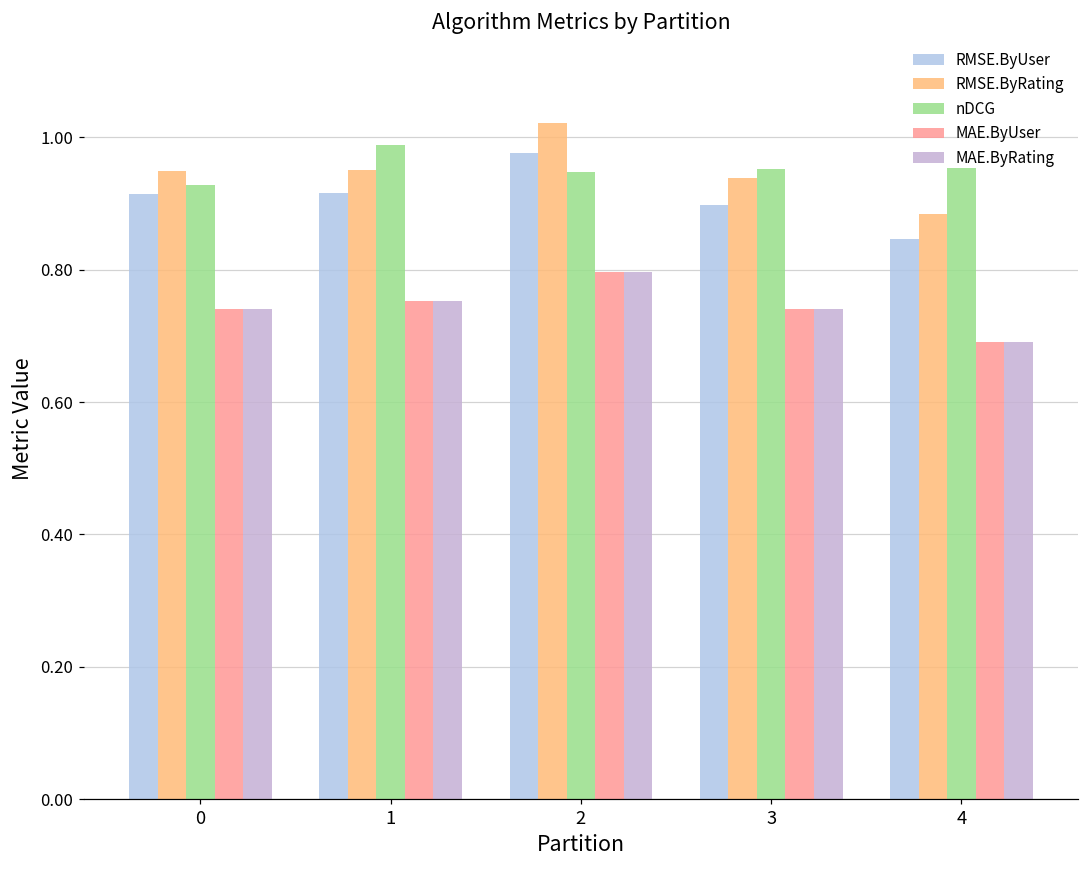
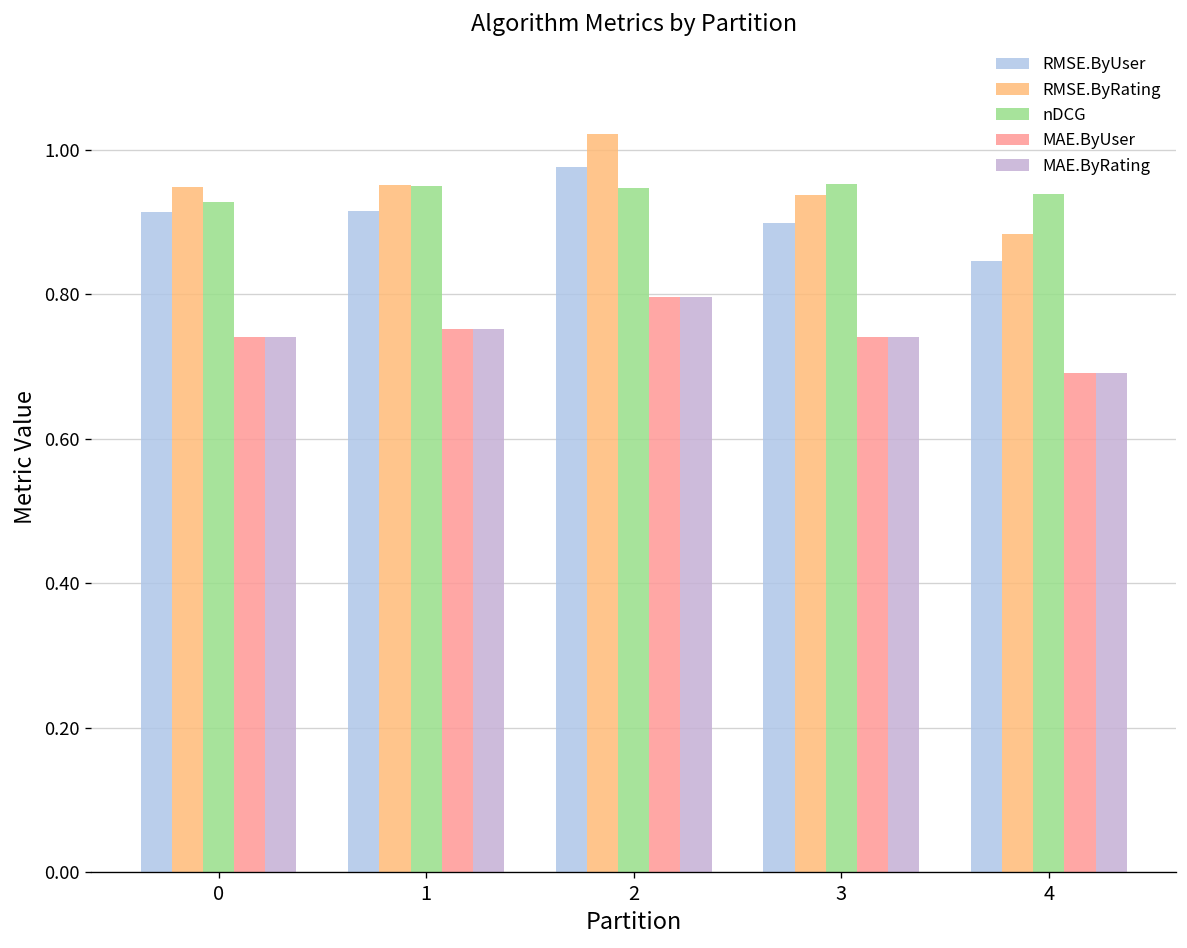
  {
    "nDCG": {
      "0": 0.93,
-     "1": 0.99,
+     "1": 0.95,
      "2": 0.95,
      "3": 0.95,
-     "4": 0.95
+     "4": 0.94
    }
  }
